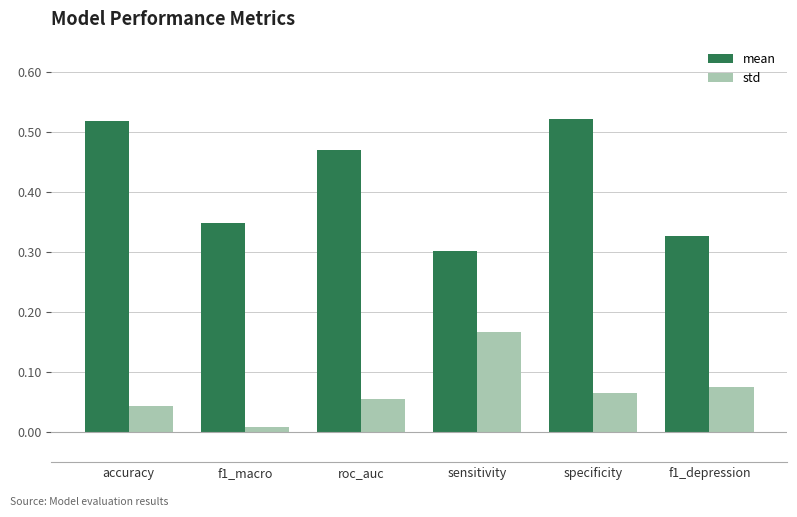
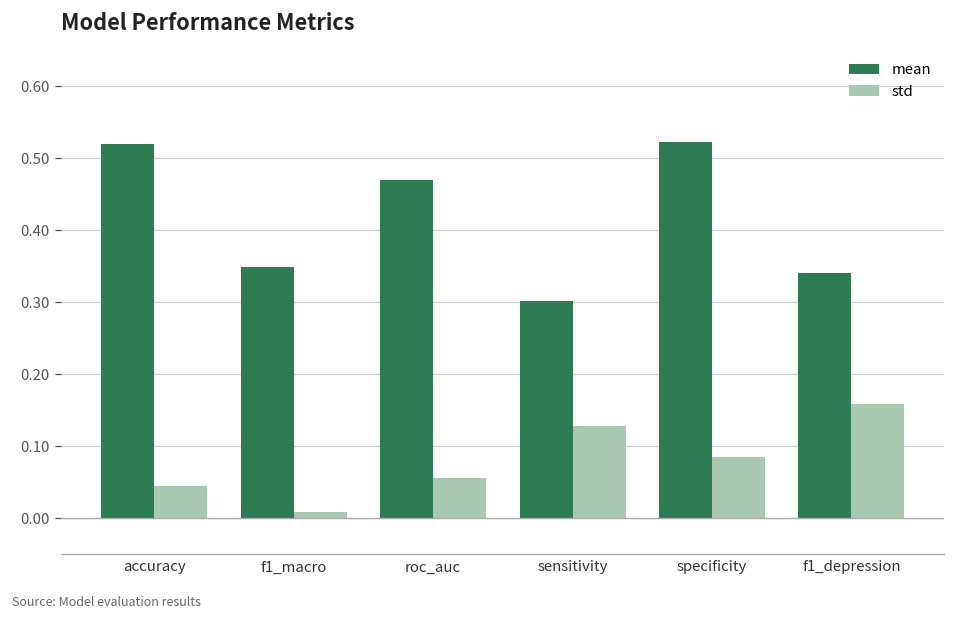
  {
    "mean": {
      "accuracy": 0.52,
      "f1_macro": 0.35,
      "roc_auc": 0.47,
      "sensitivity": 0.30,
      "specificity": 0.52,
-     "f1_depression": 0.33
+     "f1_depression": 0.34
    },
    "std": {
      "accuracy": 0.04,
      "f1_macro": 0.01,
      "roc_auc": 0.06,
-     "sensitivity": 0.17,
-     "specificity": 0.07,
-     "f1_depression": 0.08
+     "sensitivity": 0.13,
+     "specificity": 0.08,
+     "f1_depression": 0.16
    }
  }
